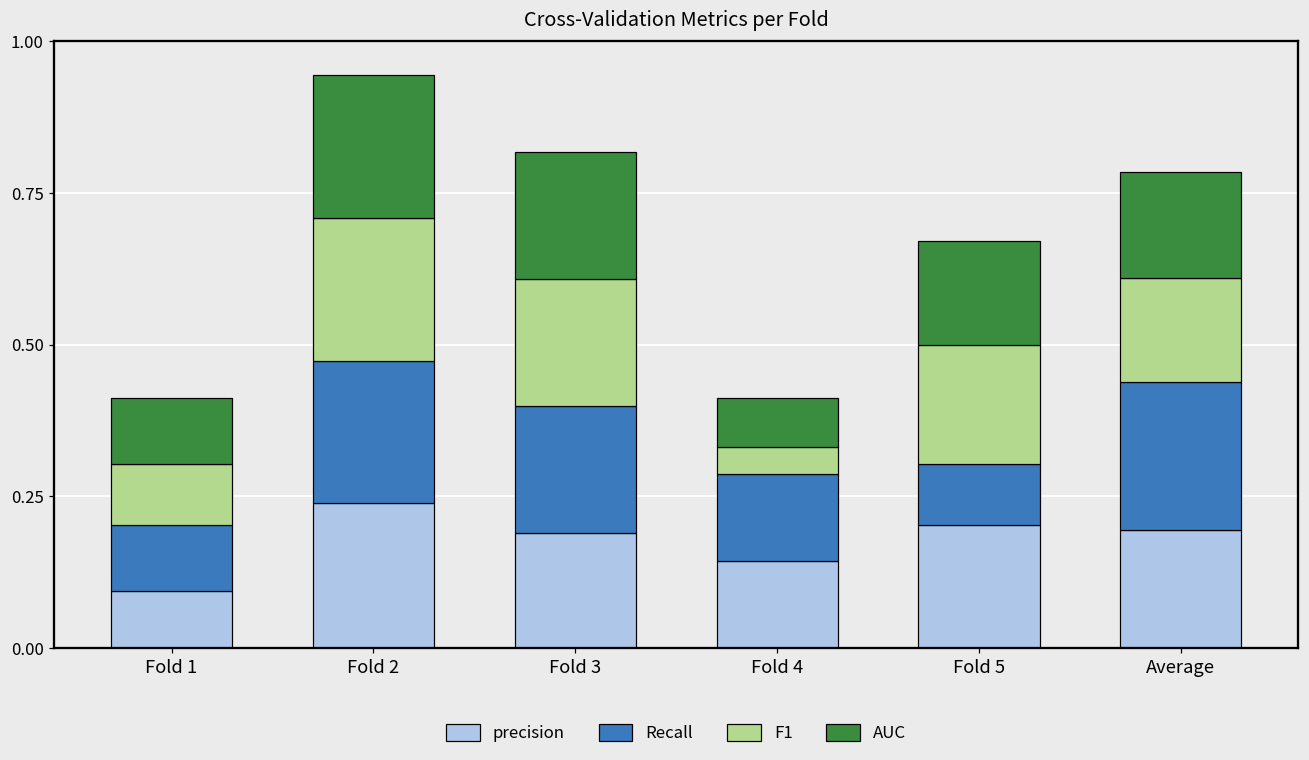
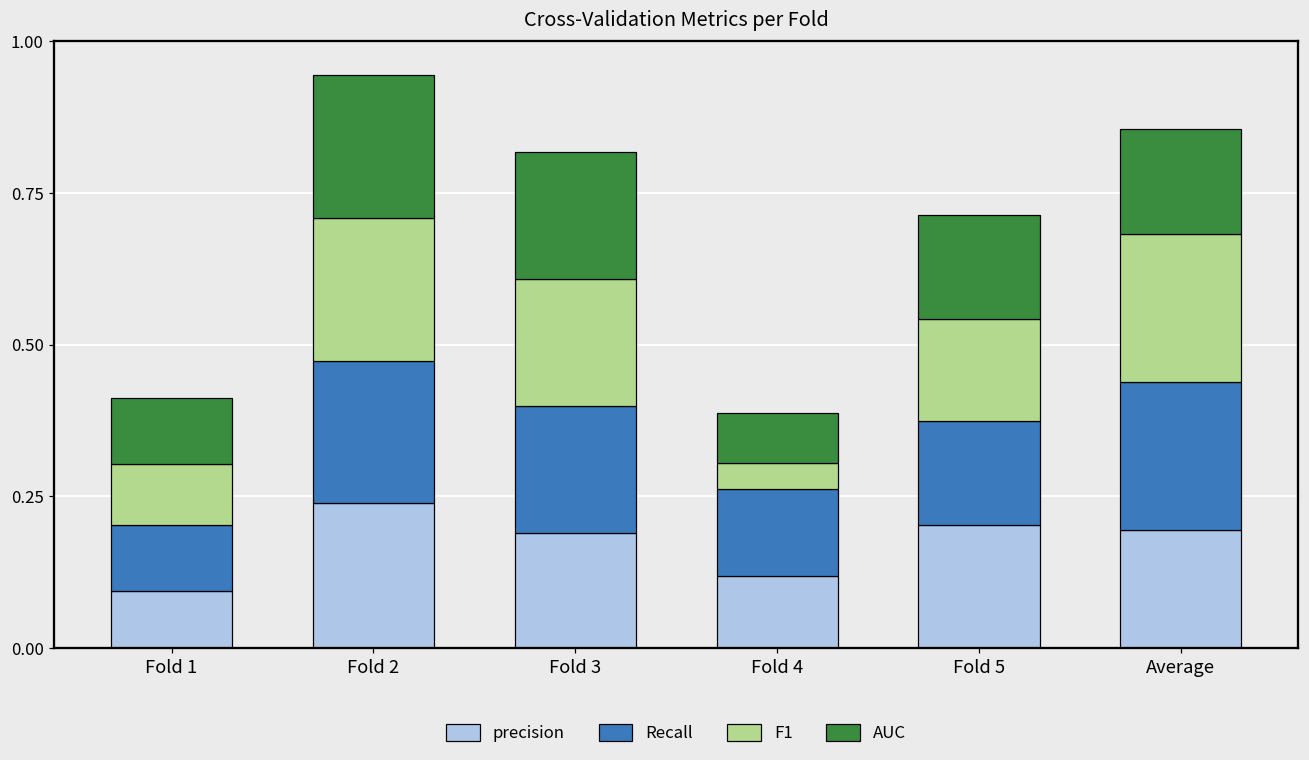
  {
    "precision": {
      "Fold 1": 0.09,
      "Fold 2": 0.24,
      "Fold 3": 0.19,
-     "Fold 4": 0.14,
+     "Fold 4": 0.12,
      "Fold 5": 0.20,
      "Average": 0.19
    },
    "Recall": {
      "Fold 1": 0.11,
      "Fold 2": 0.24,
      "Fold 3": 0.21,
      "Fold 4": 0.14,
-     "Fold 5": 0.10,
+     "Fold 5": 0.17,
      "Average": 0.24
    },
    "F1": {
      "Fold 1": 0.10,
      "Fold 2": 0.24,
      "Fold 3": 0.21,
      "Fold 4": 0.04,
-     "Fold 5": 0.20,
-     "Average": 0.17
+     "Fold 5": 0.17,
+     "Average": 0.24
    },
    "AUC": {
      "Fold 1": 0.11,
      "Fold 2": 0.24,
      "Fold 3": 0.21,
      "Fold 4": 0.08,
      "Fold 5": 0.17,
      "Average": 0.17
    }
  }
